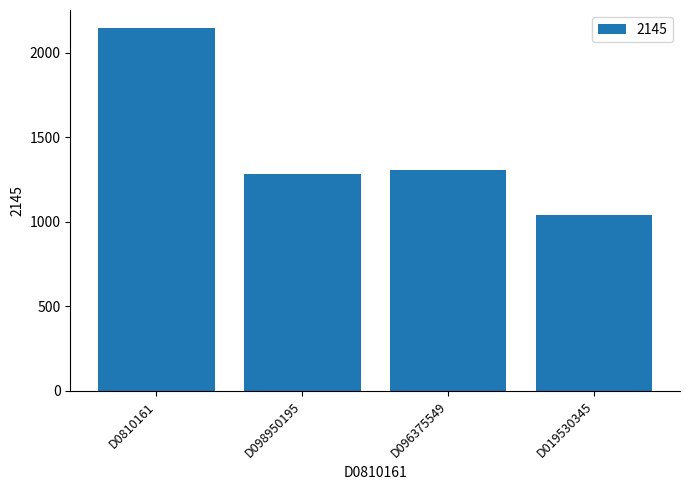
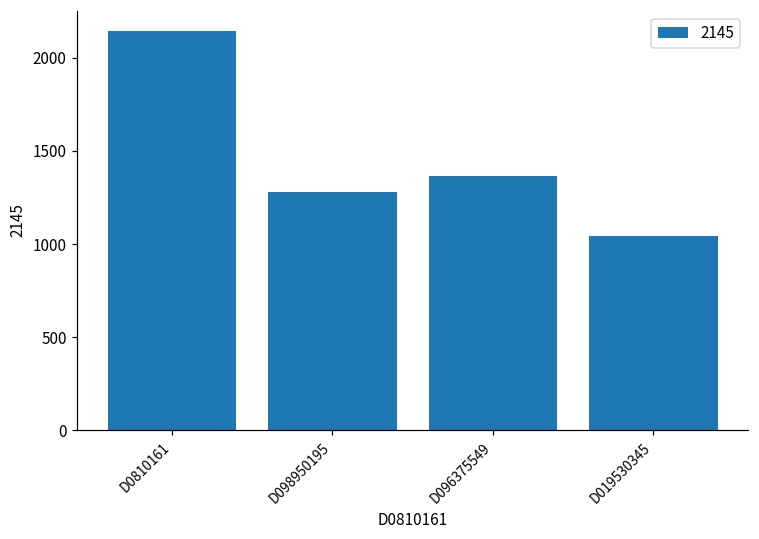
  {
    "D0810161": 2150,
    "D098950195": 1280,
-   "D096375549": 1310,
+   "D096375549": 1370,
    "D019530345": 1040
  }
